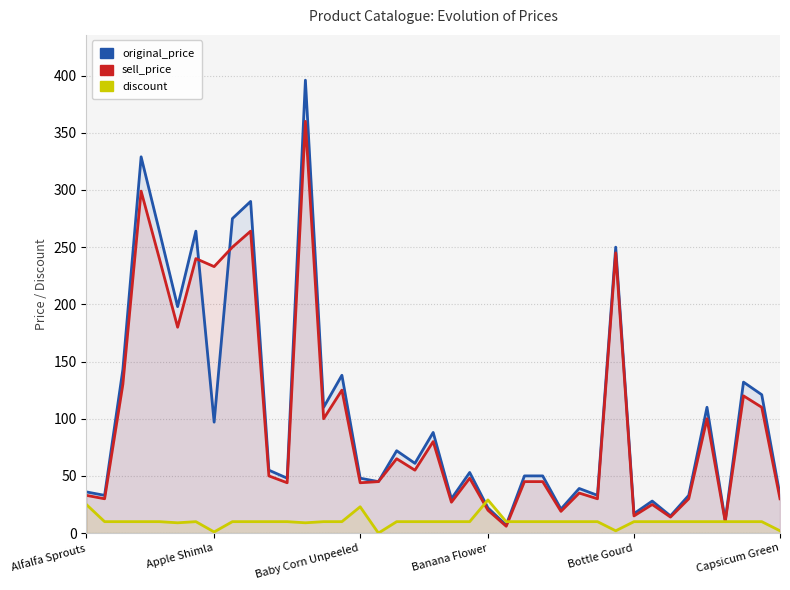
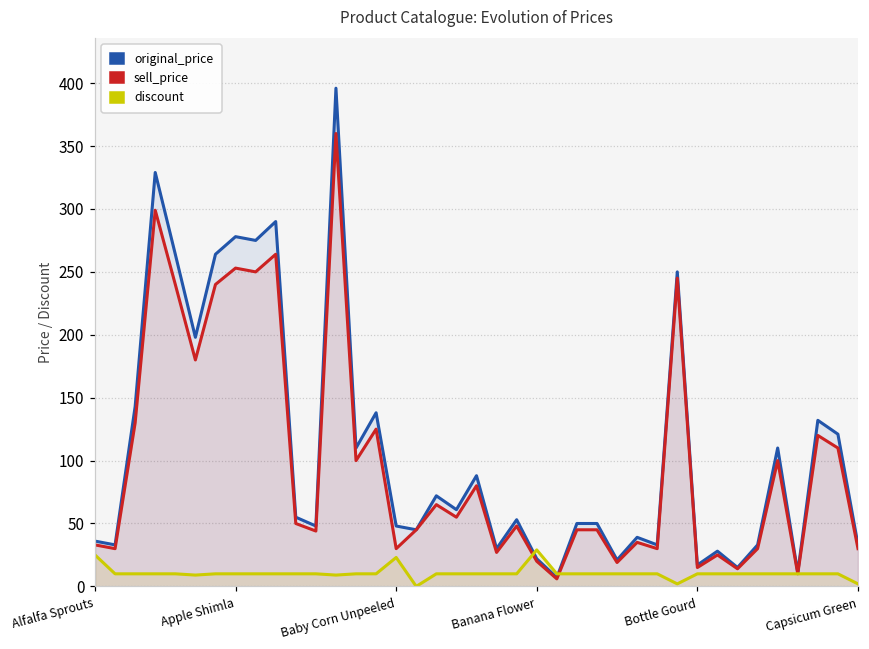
  {
    "original_price": {
      "Alfalfa Sprouts": 36,
-     "Apple Shimla": 97,
+     "Apple Shimla": 278,
      "Baby Corn Unpeeled": 48,
      "Capsicum Green": 33
    },
    "sell_price": {
      "Alfalfa Sprouts": 33,
-     "Apple Shimla": 233,
-     "Baby Corn Unpeeled": 44,
+     "Apple Shimla": 253,
+     "Baby Corn Unpeeled": 30,
      "Capsicum Green": 30
    },
    "discount": {
      "Alfalfa Sprouts": 25,
-     "Apple Shimla": 1,
+     "Apple Shimla": 10,
      "Baby Corn Unpeeled": 23,
      "Banana Flower": 29,
      "Bottle Gourd": 10,
      "Capsicum Green": 2
    }
  }
